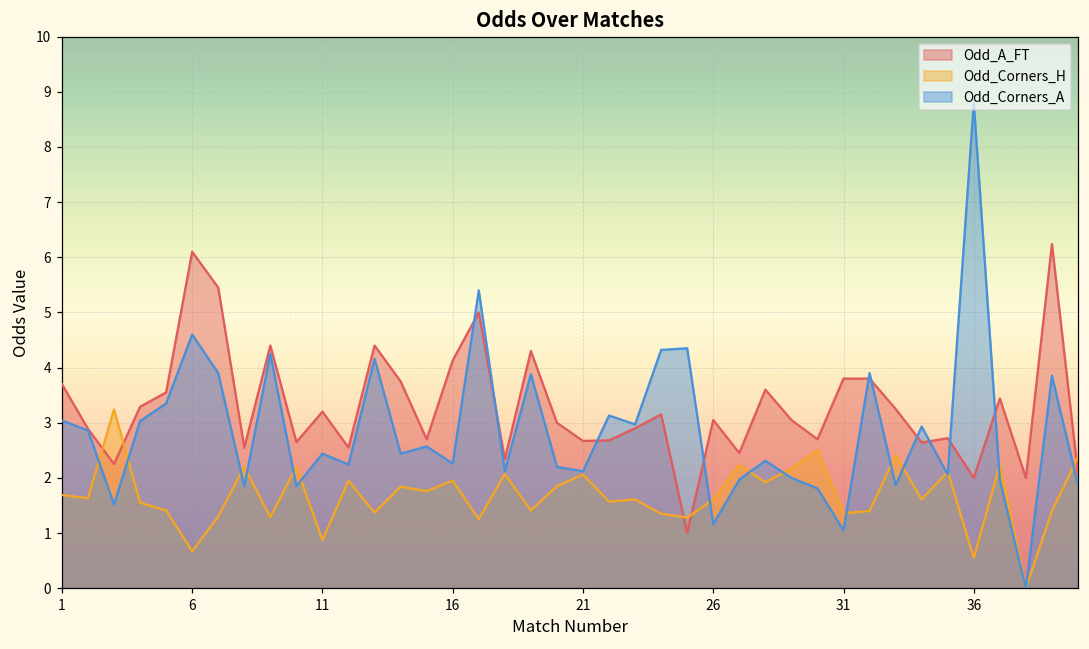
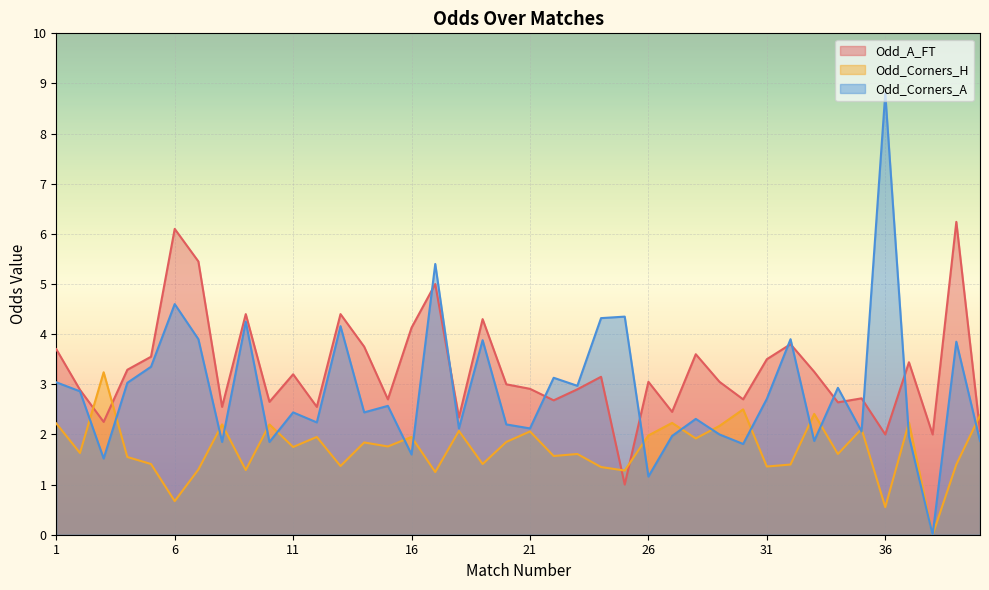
  {
    "Odd_A_FT": {
      "1": 3.7,
      "6": 6.1,
      "11": 3.2,
      "16": 4.1,
-     "21": 2.7,
+     "21": 2.9,
      "26": 3.1,
-     "31": 3.8,
+     "31": 3.5,
      "36": 2.0
    },
    "Odd_Corners_H": {
-     "1": 1.7,
+     "1": 2.2,
      "6": 0.7,
-     "11": 0.9,
+     "11": 1.8,
      "16": 2.0,
      "21": 2.1,
-     "26": 1.6,
+     "26": 2.0,
      "31": 1.4,
      "36": 0.6
    },
    "Odd_Corners_A": {
      "1": 3.0,
      "6": 4.6,
      "11": 2.4,
-     "16": 2.3,
+     "16": 1.6,
      "21": 2.1,
      "26": 1.2,
-     "31": 1.1
+     "31": 2.7
    }
  }
